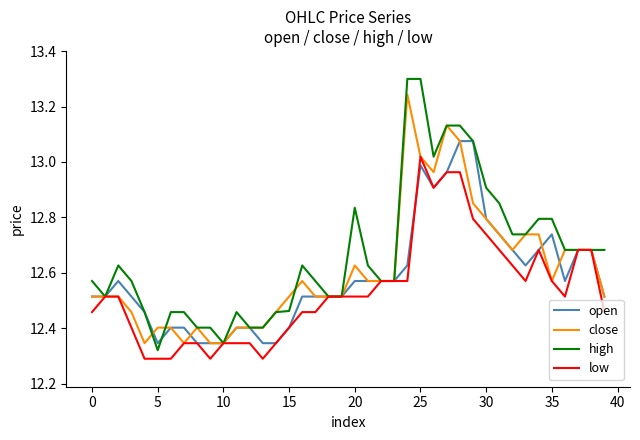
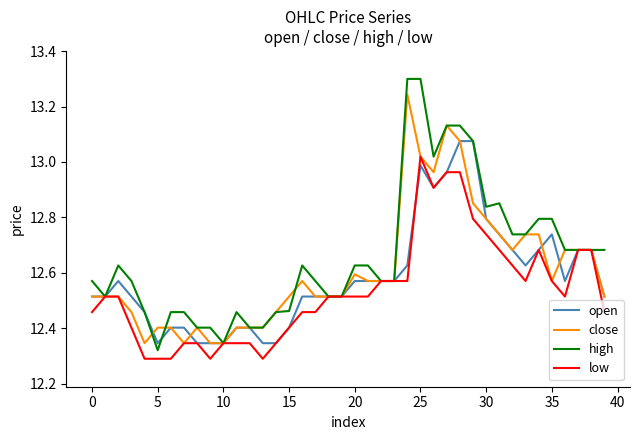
  {
    "open": {
      "5": 12.35,
      "20": 12.57,
      "25": 12.99,
      "35": 12.74
    },
    "close": {
      "5": 12.40,
      "15": 12.51,
-     "20": 12.63
+     "20": 12.59
    },
    "high": {
      "0": 12.57,
      "5": 12.32,
      "15": 12.46,
-     "20": 12.83,
+     "20": 12.63,
      "25": 13.30,
-     "30": 12.91,
+     "30": 12.84,
      "35": 12.79
    },
    "low": {
      "0": 12.46,
      "5": 12.29,
      "20": 12.51,
      "30": 12.74
    }
  }
